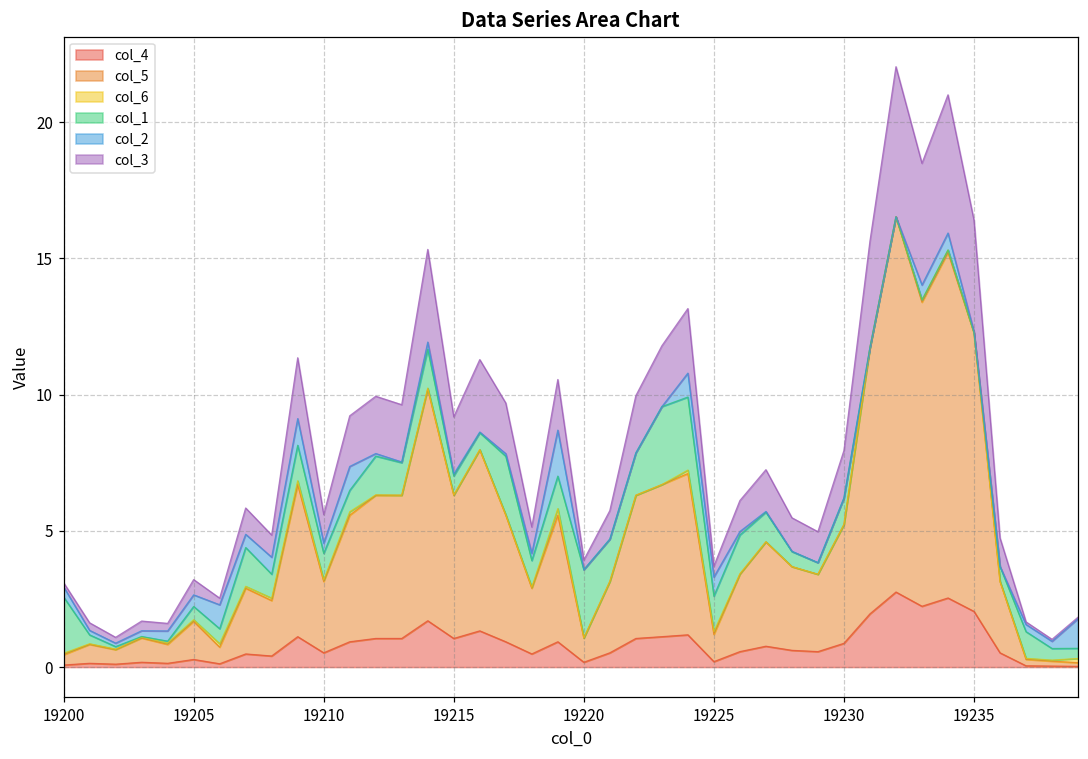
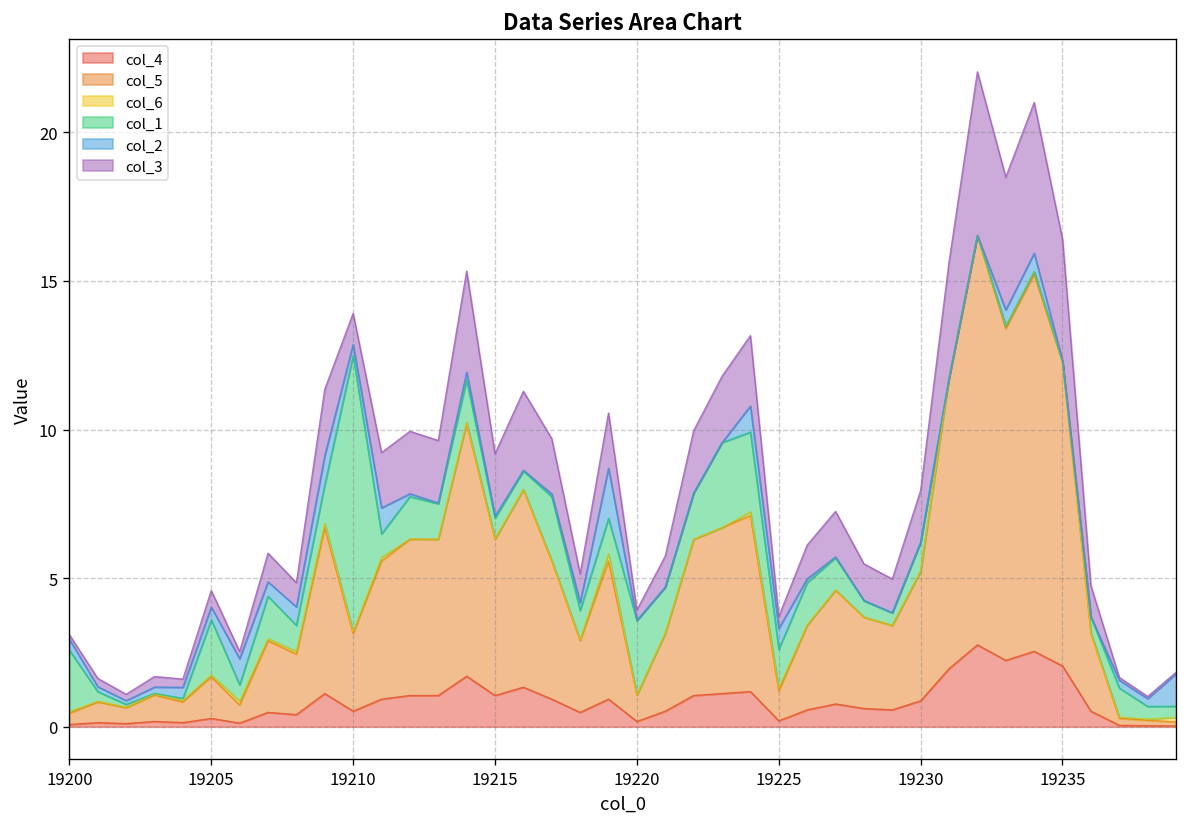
  {
    "Data Series Area Chart": {
      "col_1": {
        "19200": 2.1,
-       "19205": 0.5,
-       "19210": 1.0,
+       "19205": 1.9,
+       "19210": 9.3,
        "19225": 1.3
      },
      "col_2": {
        "19200": 0.4,
        "19205": 0.4,
        "19210": 0.4,
        "19225": 0.7
      },
      "col_3": {
        "19200": 0.2,
        "19205": 0.6,
        "19210": 1.0,
        "19215": 2.1,
        "19220": 0.4,
        "19225": 0.4,
        "19230": 1.7,
        "19235": 4.1
      }
    }
  }
